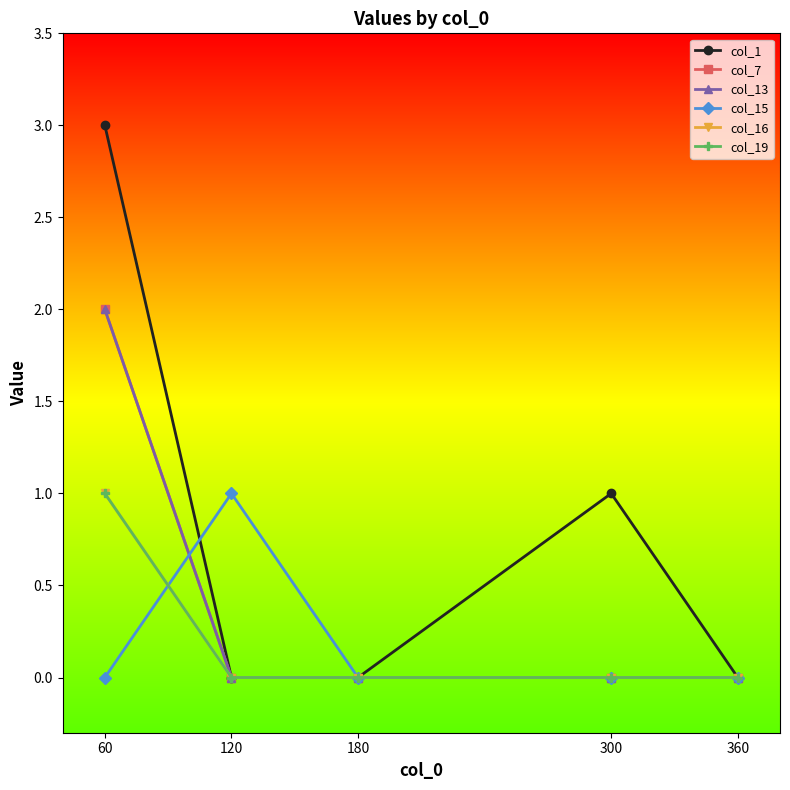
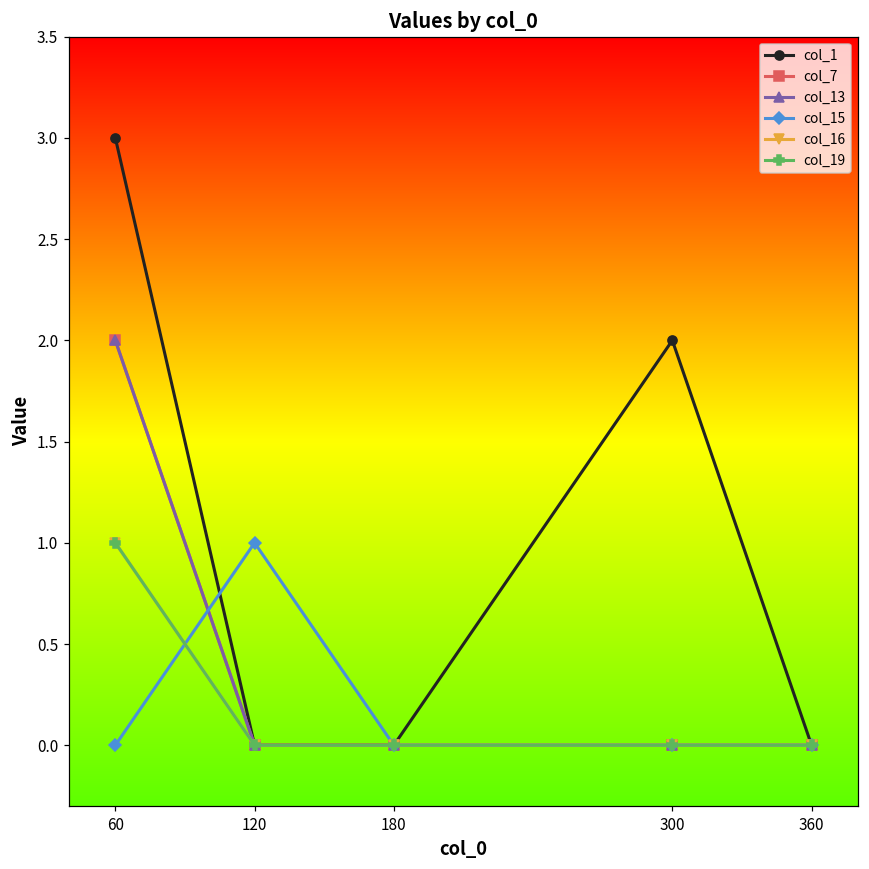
  {
    "col_1": {
      "60": 3,
-     "300": 1
+     "300": 2
    },
    "col_13": {
      "60": 2
    },
    "col_15": {
      "60": 0,
      "120": 1
    },
    "col_19": {
      "60": 1
    }
  }
